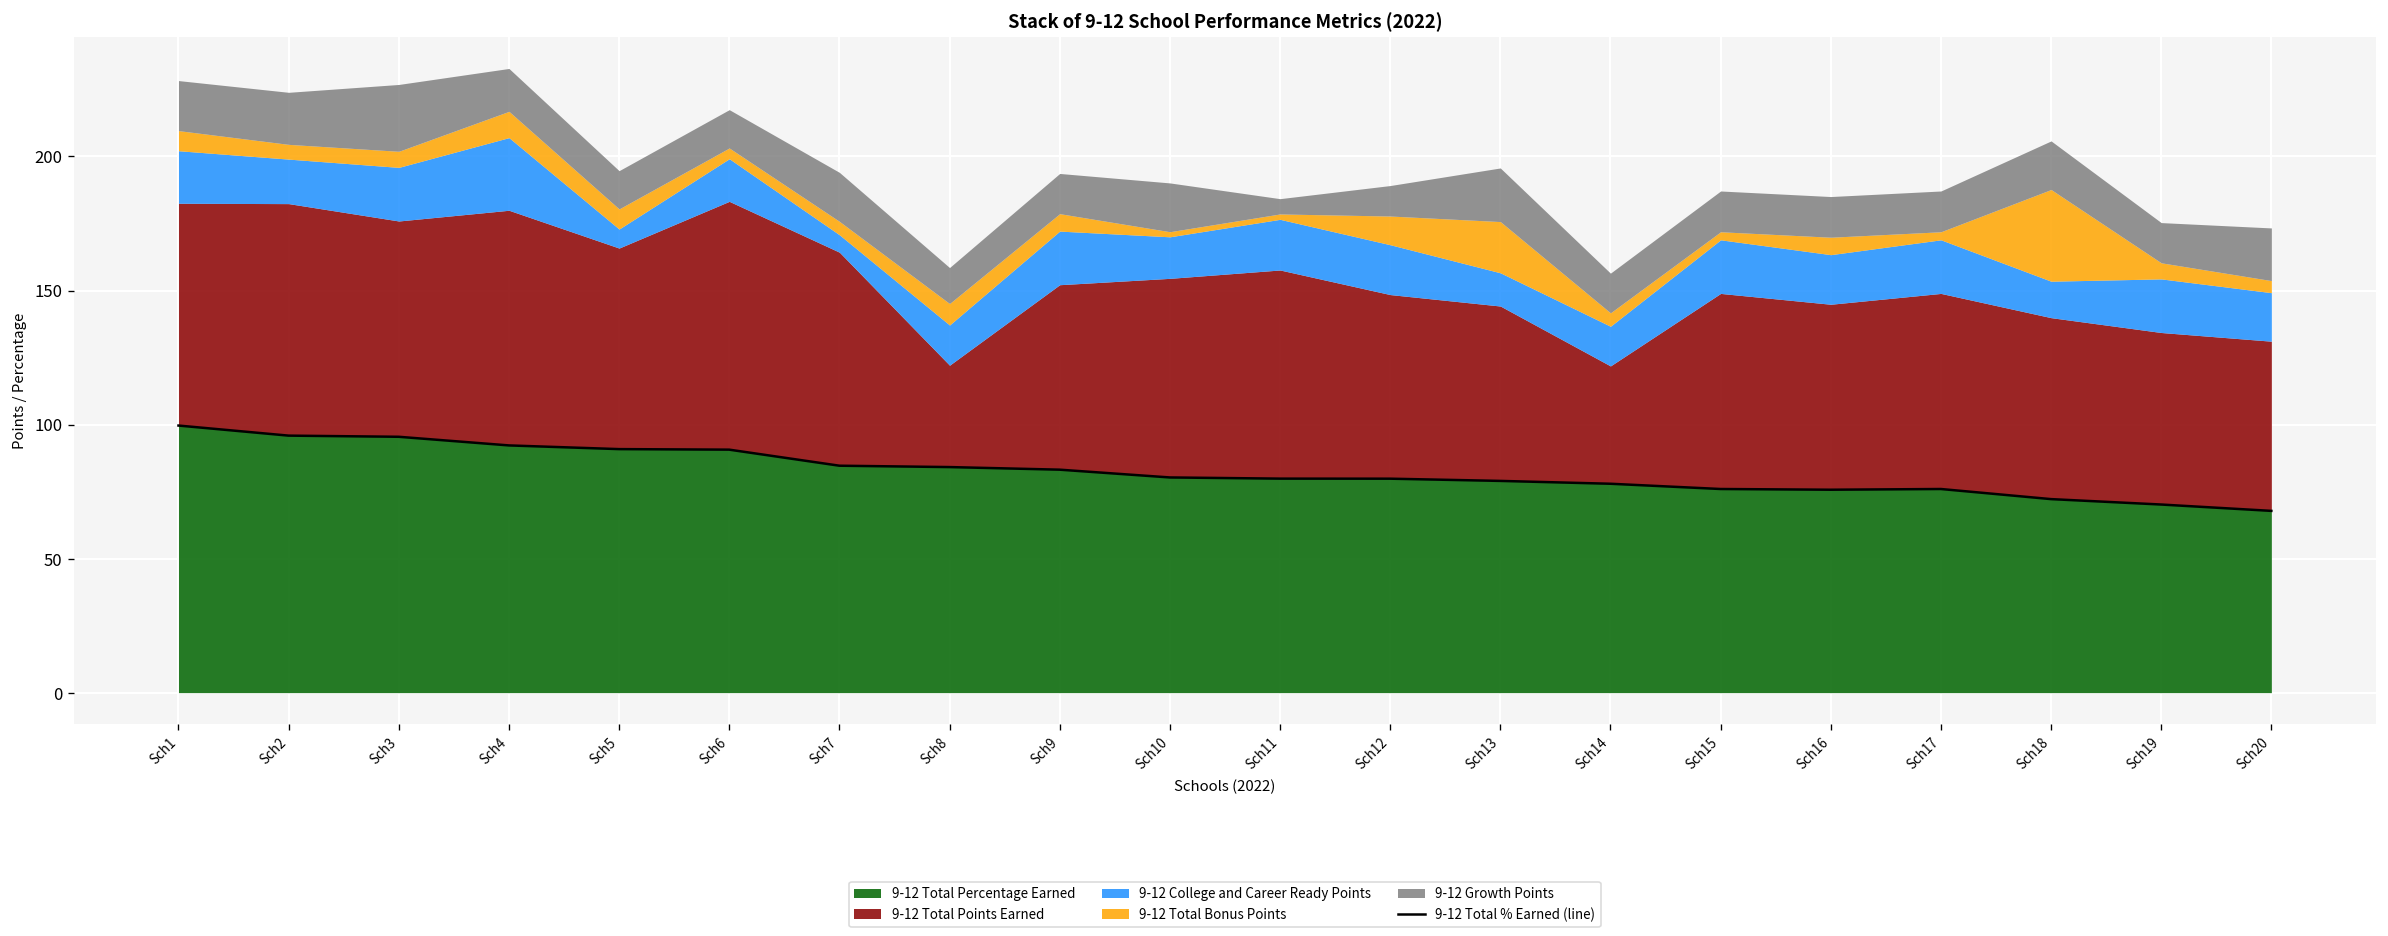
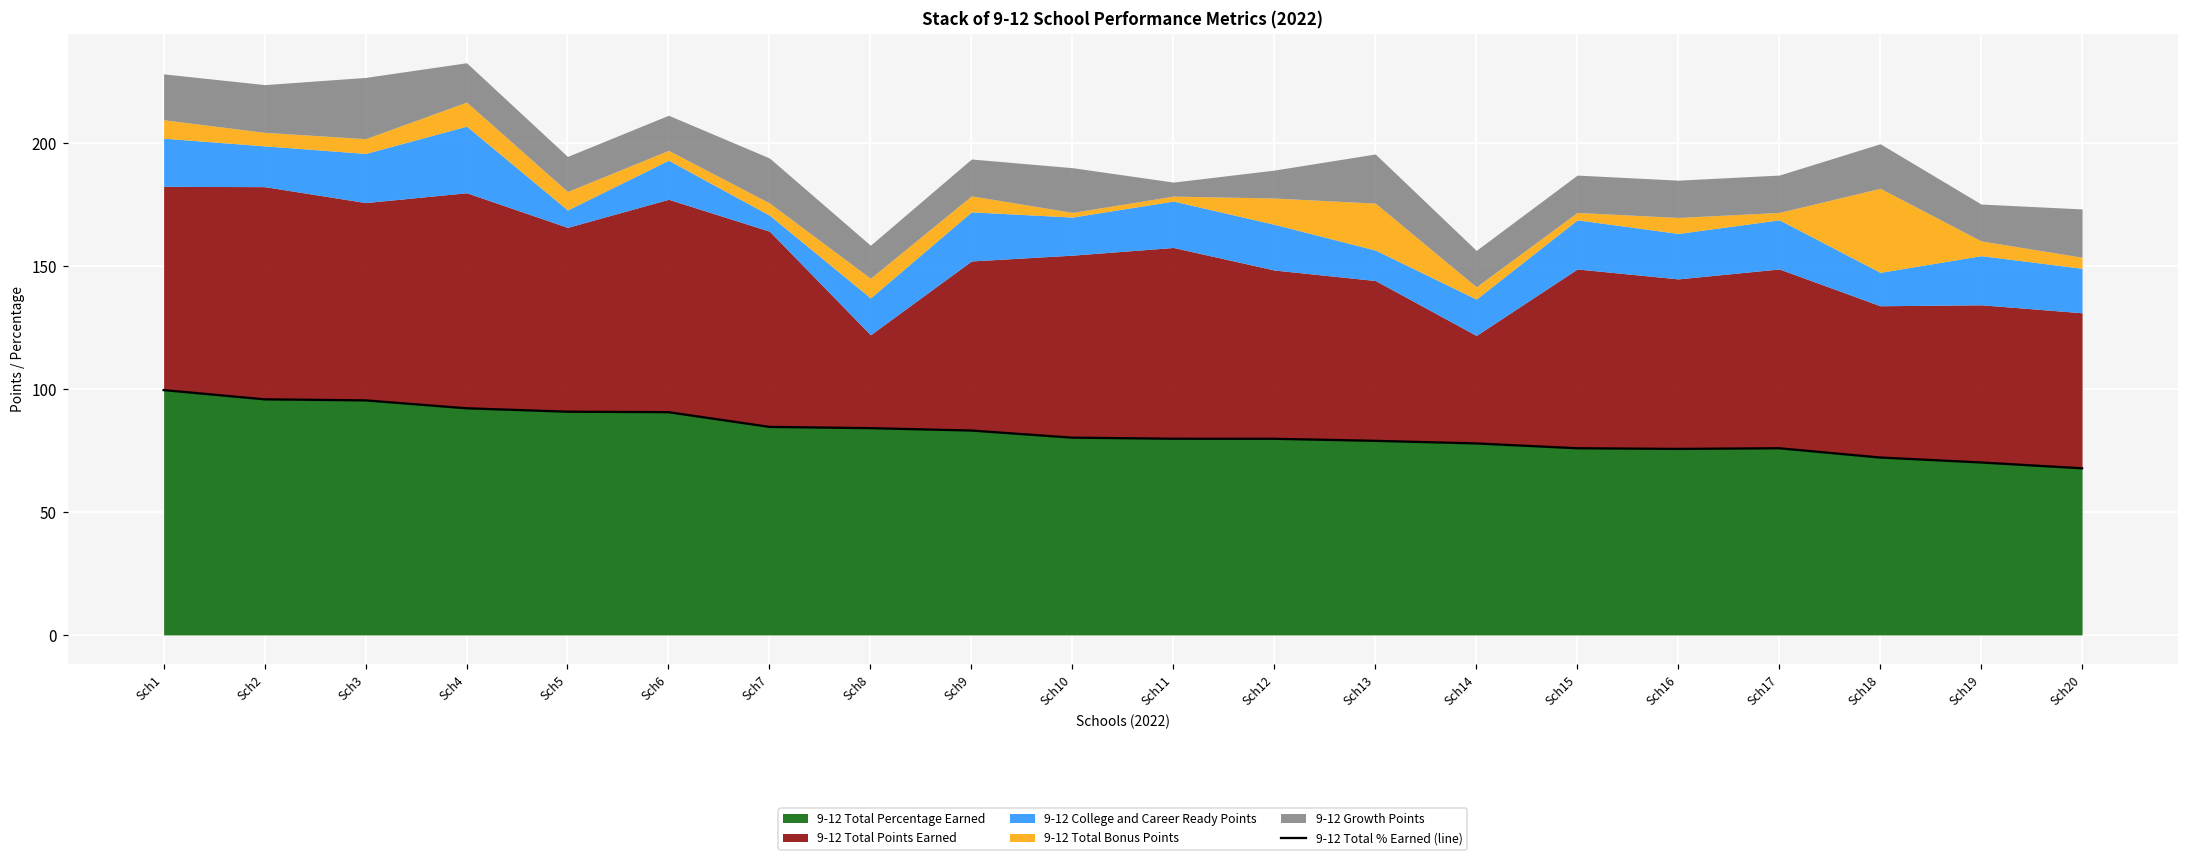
  {
    "9-12 Total Points Earned": {
      "Sch1": 83,
      "Sch2": 87,
      "Sch3": 81,
      "Sch4": 88,
      "Sch5": 75,
-     "Sch6": 93,
+     "Sch6": 87,
      "Sch7": 80,
      "Sch8": 38,
      "Sch9": 69,
      "Sch10": 74,
      "Sch11": 78,
      "Sch12": 69,
      "Sch13": 65,
      "Sch14": 44,
      "Sch15": 73,
      "Sch16": 69,
      "Sch17": 73,
-     "Sch18": 68,
+     "Sch18": 62,
      "Sch19": 64,
      "Sch20": 63
    },
    "9-12 College and Career Ready Points": {
      "Sch1": 20,
      "Sch2": 17,
      "Sch3": 20,
      "Sch4": 27,
      "Sch5": 7,
      "Sch6": 16,
      "Sch7": 7,
      "Sch8": 15,
      "Sch9": 20,
      "Sch10": 16,
      "Sch11": 19,
      "Sch12": 19,
      "Sch13": 12,
      "Sch14": 15,
      "Sch15": 20,
      "Sch16": 19,
      "Sch17": 20,
      "Sch18": 14,
      "Sch19": 20,
      "Sch20": 18
    },
    "9-12 Total Bonus Points": {
      "Sch1": 8,
      "Sch2": 6,
      "Sch3": 6,
      "Sch4": 10,
      "Sch5": 8,
      "Sch6": 4,
      "Sch7": 5,
      "Sch8": 8,
      "Sch9": 7,
      "Sch10": 2,
      "Sch11": 2,
      "Sch12": 11,
      "Sch13": 19,
      "Sch14": 5,
      "Sch15": 3,
      "Sch16": 7,
      "Sch17": 3,
      "Sch18": 34,
      "Sch19": 6,
      "Sch20": 5
    },
    "9-12 Growth Points": {
      "Sch1": 19,
      "Sch2": 19,
      "Sch3": 25,
      "Sch4": 16,
      "Sch5": 14,
      "Sch6": 14,
      "Sch7": 18,
      "Sch8": 13,
      "Sch9": 15,
      "Sch10": 18,
      "Sch11": 6,
      "Sch12": 11,
      "Sch13": 20,
      "Sch14": 15,
      "Sch15": 15,
      "Sch16": 15,
      "Sch17": 15,
      "Sch18": 18,
      "Sch19": 15,
      "Sch20": 20
    }
  }
